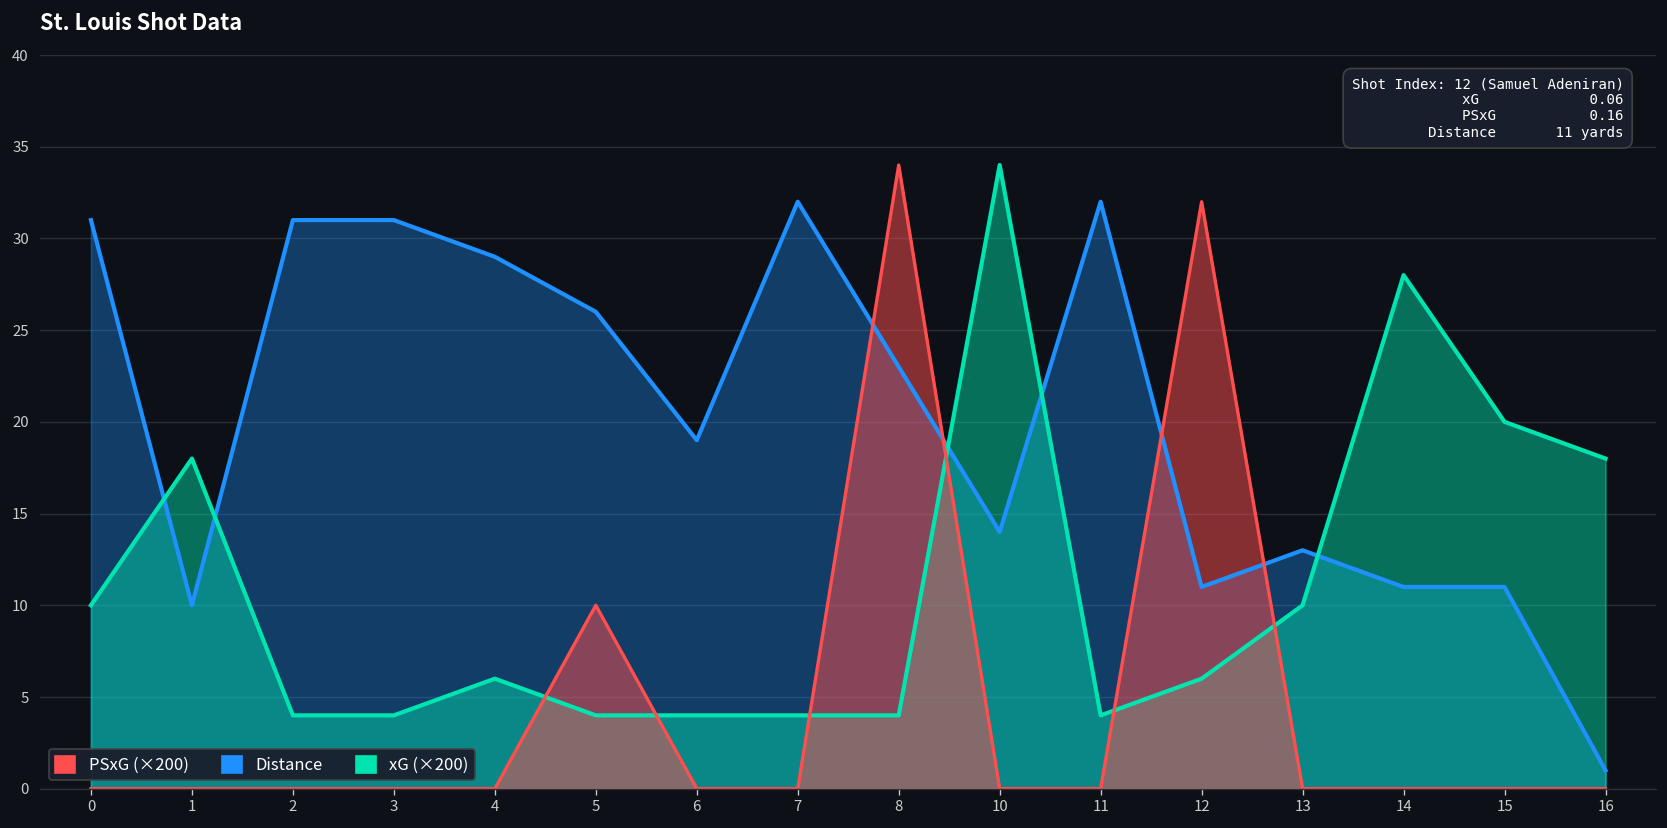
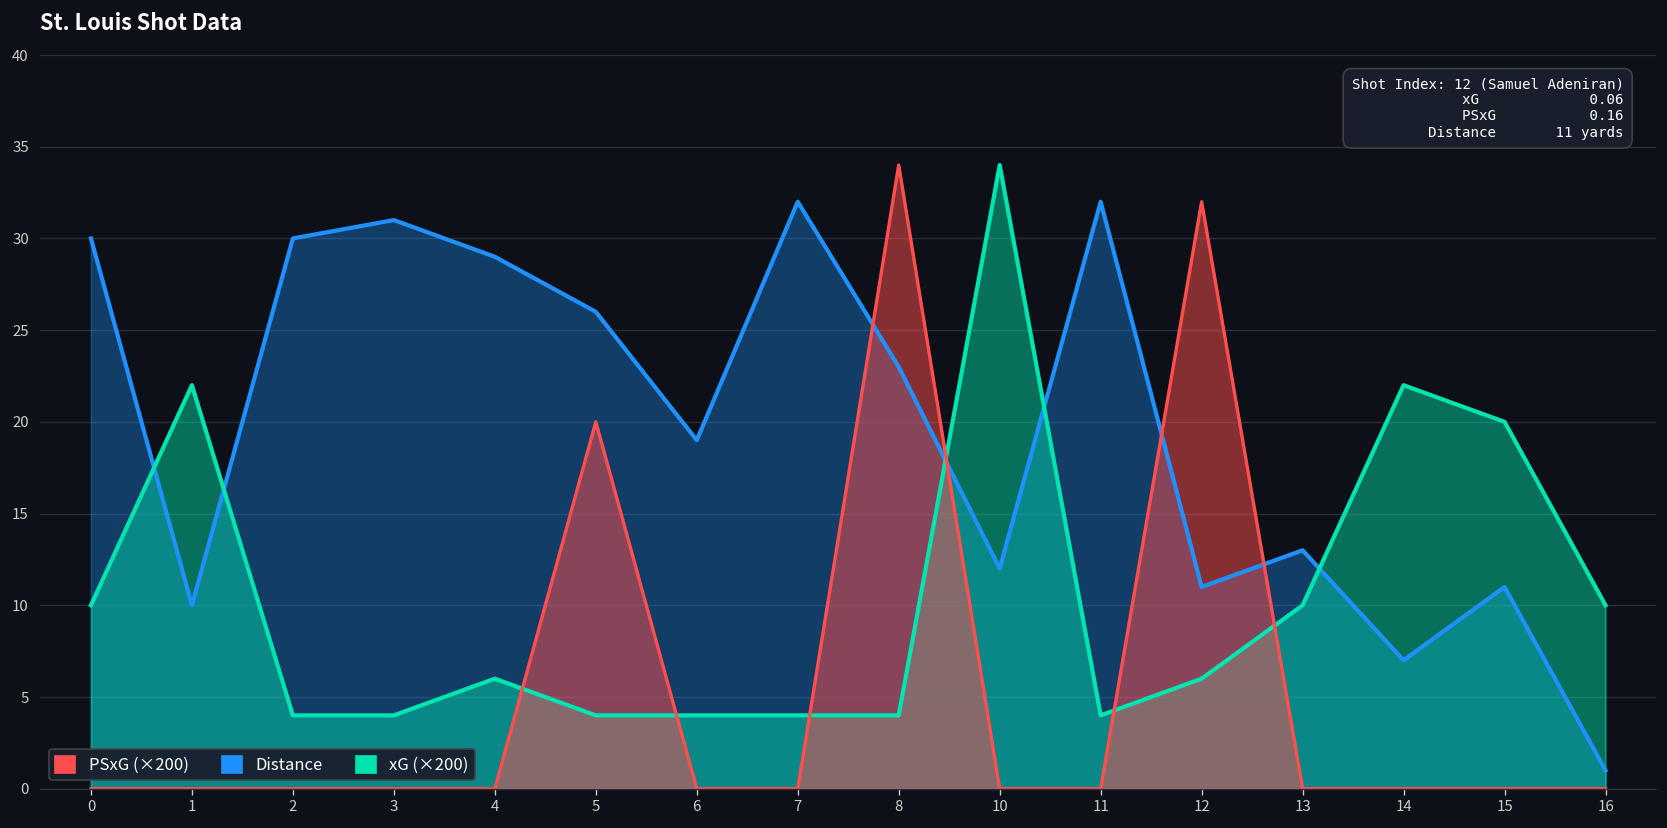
  {
    "Distance": {
-     "0": 31,
+     "0": 30,
      "1": 10,
-     "2": 31,
+     "2": 30,
      "3": 31,
      "4": 29,
      "5": 26,
      "6": 19,
      "7": 32,
      "8": 23,
-     "10": 14,
+     "10": 12,
      "11": 32,
      "12": 11,
      "13": 13,
-     "14": 11,
+     "14": 7,
      "15": 11,
      "16": 1
    },
    "xG (×200)": {
      "0": 10.0,
-     "1": 18.0,
+     "1": 22.0,
      "2": 4.0,
      "3": 4.0,
      "4": 6.0,
      "5": 4.0,
      "6": 4.0,
      "7": 4.0,
      "8": 4.0,
      "10": 34.0,
      "11": 4.0,
      "12": 6.0,
      "13": 10.0,
-     "14": 28.0,
+     "14": 22.0,
      "15": 20.0,
-     "16": 18.0
+     "16": 10.0
    },
    "PSxG (×200)": {
      "0": 0.0,
      "1": 0.0,
      "2": 0.0,
      "3": 0.0,
      "4": 0.0,
-     "5": 10.0,
+     "5": 20.0,
      "6": 0.0,
      "7": 0.0,
      "8": 34.0,
      "10": 0.0,
      "11": 0.0,
      "12": 32.0,
      "13": 0.0,
      "14": 0.0,
      "15": 0.0,
      "16": 0.0
    }
  }
